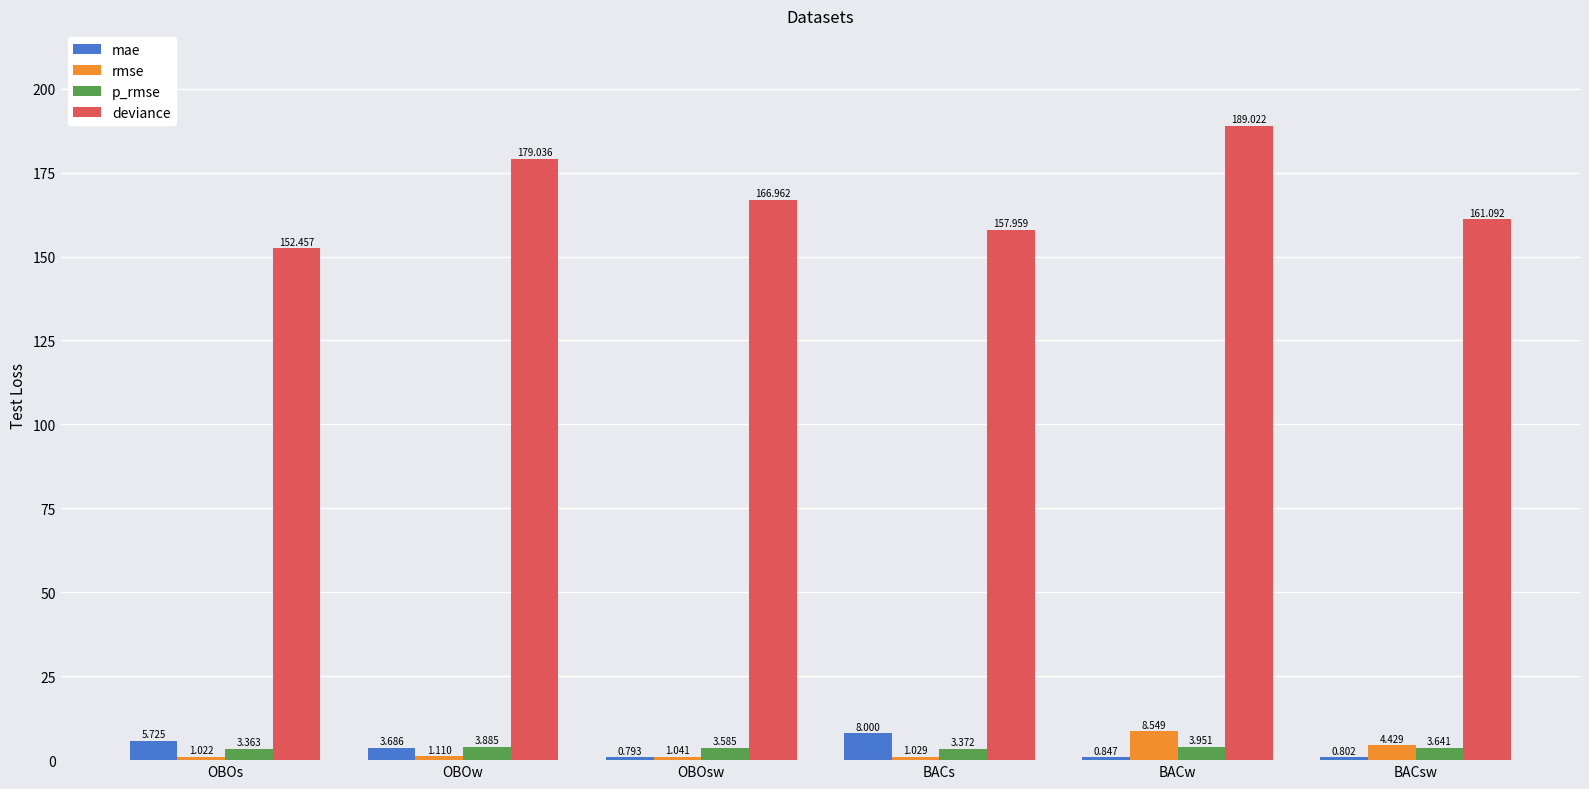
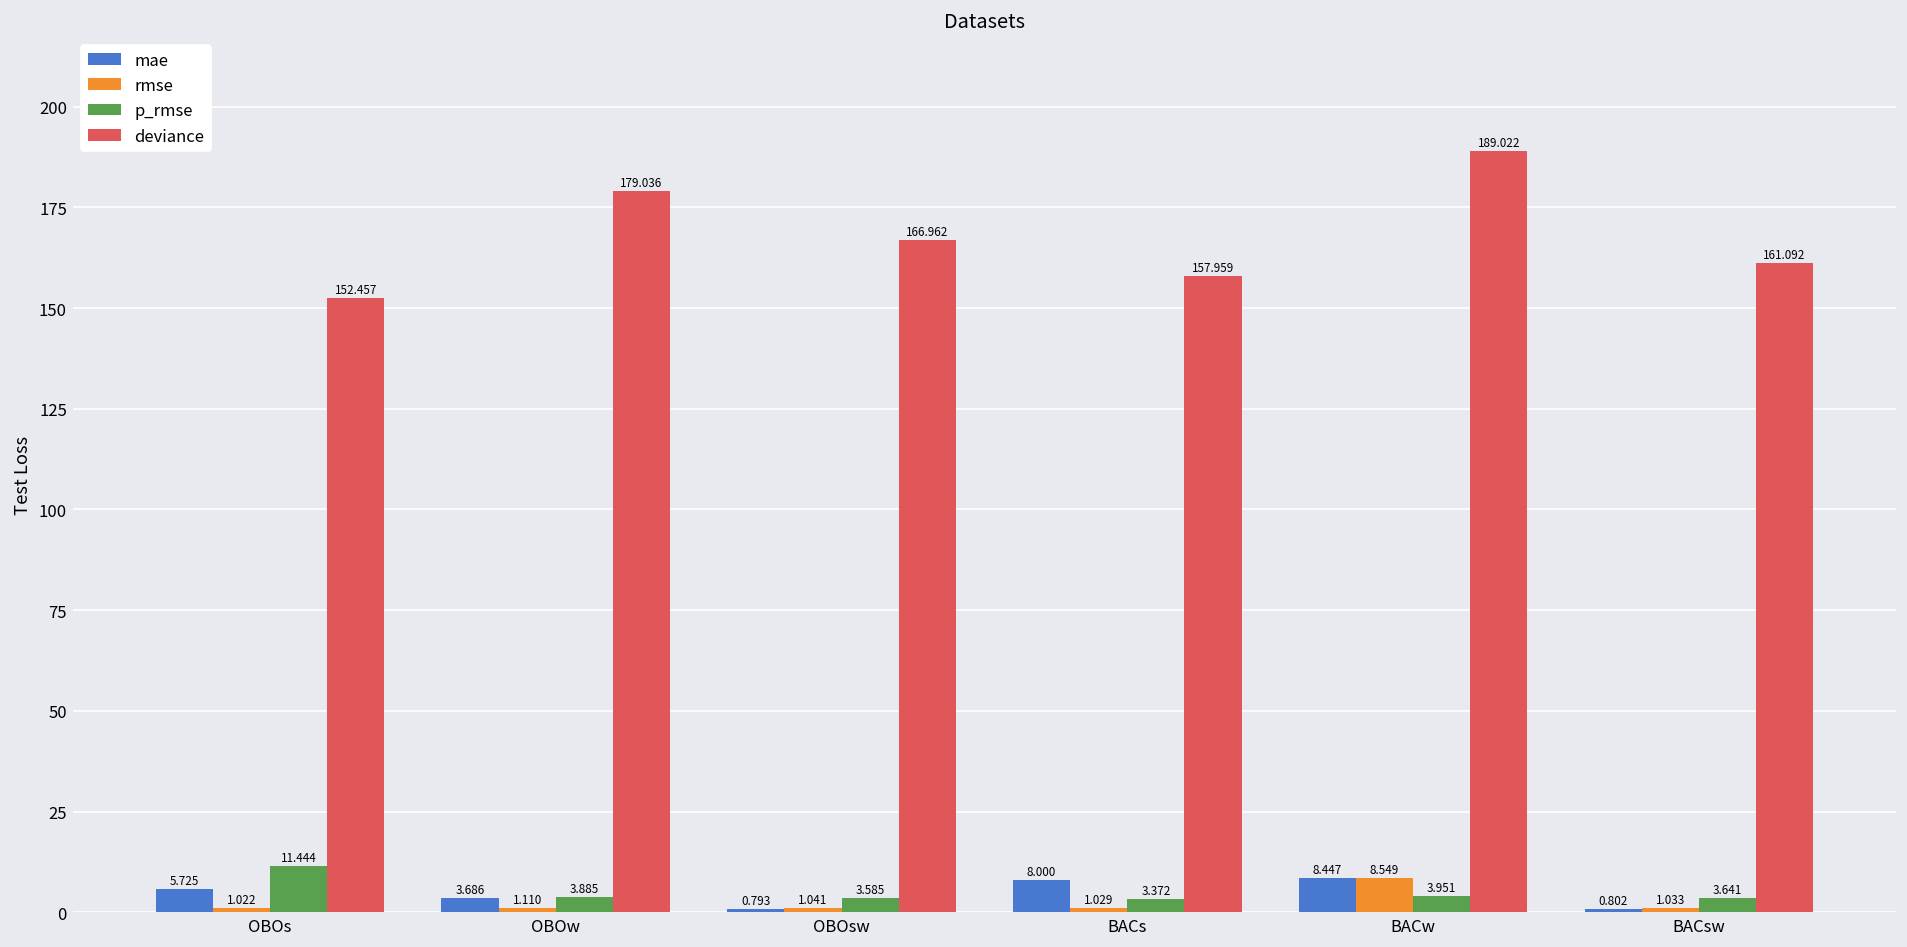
  {
    "mae": {
      "OBOs": 5.725,
      "OBOw": 3.686,
      "OBOsw": 0.793,
      "BACs": 8.000,
-     "BACw": 0.847,
+     "BACw": 8.447,
      "BACsw": 0.802
    },
    "rmse": {
      "OBOs": 1.022,
      "OBOw": 1.110,
      "OBOsw": 1.041,
      "BACs": 1.029,
      "BACw": 8.549,
-     "BACsw": 4.429
+     "BACsw": 1.033
    },
    "p_rmse": {
-     "OBOs": 3.363,
+     "OBOs": 11.444,
      "OBOw": 3.885,
      "OBOsw": 3.585,
      "BACs": 3.372,
      "BACw": 3.951,
      "BACsw": 3.641
    },
    "deviance": {
      "OBOs": 152.457,
      "OBOw": 179.036,
      "OBOsw": 166.962,
      "BACs": 157.959,
      "BACw": 189.022,
      "BACsw": 161.092
    }
  }
